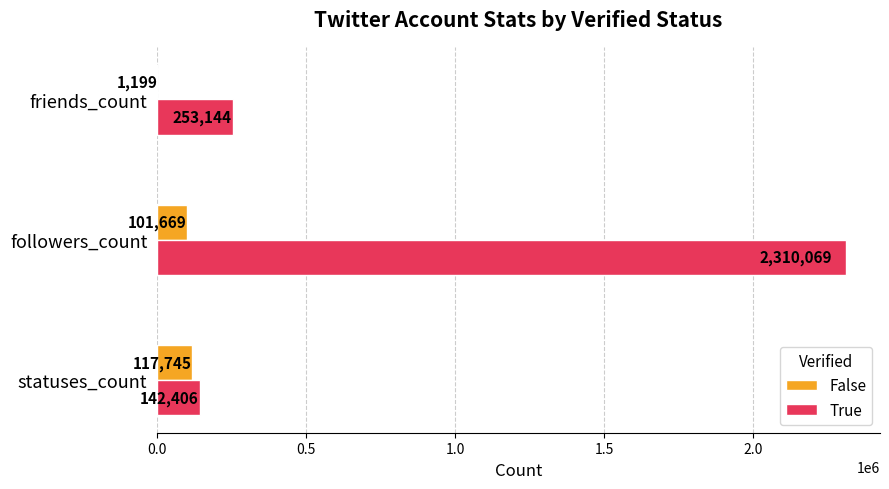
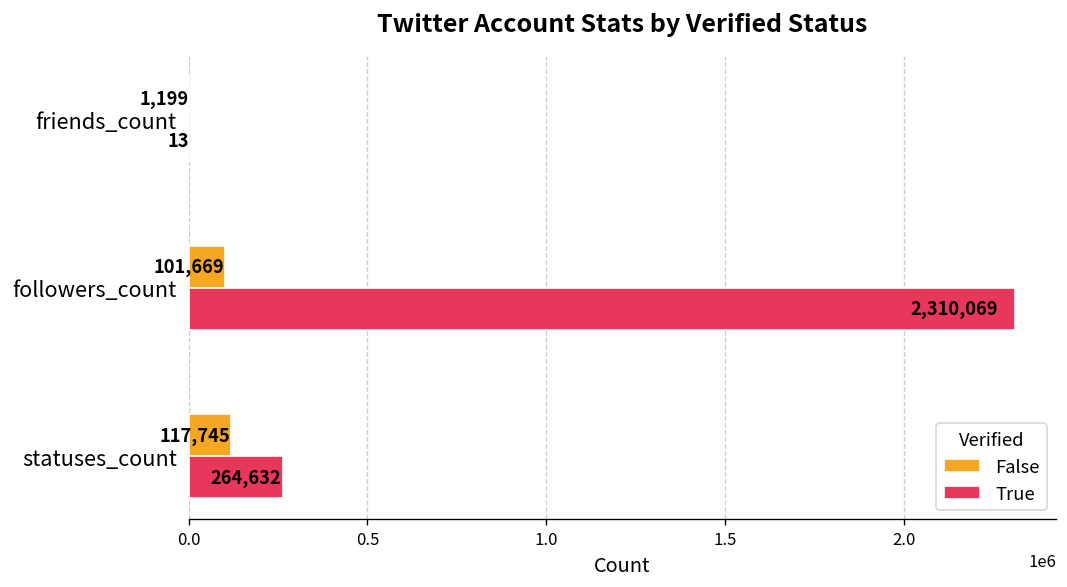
  {
    "False": {
      "friends_count": "1,199",
      "followers_count": "101,669",
      "statuses_count": "117,745"
    },
    "True": {
-     "friends_count": "253,144",
+     "friends_count": "13",
      "followers_count": "2,310,069",
-     "statuses_count": "142,406"
+     "statuses_count": "264,632"
    }
  }
